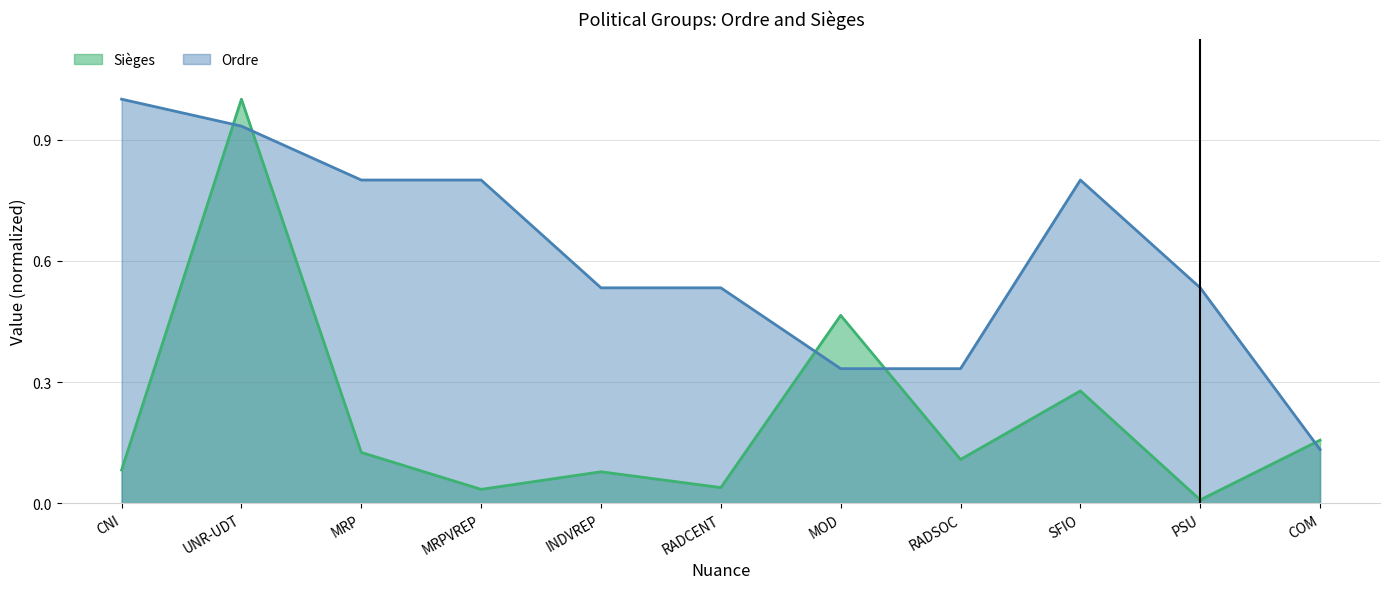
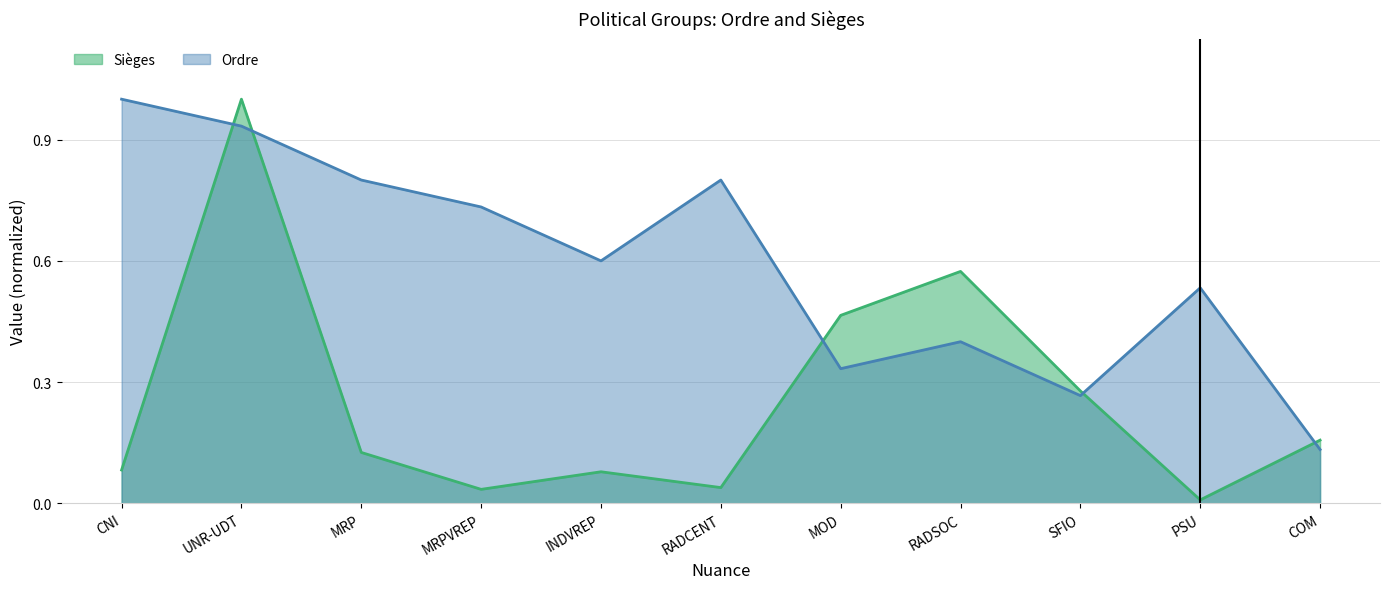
  {
    "Sièges": {
      "CNI": 0.08,
      "UNR-UDT": 1.00,
      "MRP": 0.13,
      "MRPVREP": 0.03,
      "INDVREP": 0.08,
      "RADCENT": 0.04,
      "MOD": 0.47,
-     "RADSOC": 0.11,
+     "RADSOC": 0.57,
      "SFIO": 0.28,
      "PSU": 0.01,
      "COM": 0.16
    },
    "Ordre": {
      "CNI": 1.00,
      "UNR-UDT": 0.93,
      "MRP": 0.80,
-     "MRPVREP": 0.80,
-     "INDVREP": 0.53,
-     "RADCENT": 0.53,
+     "MRPVREP": 0.73,
+     "INDVREP": 0.60,
+     "RADCENT": 0.80,
      "MOD": 0.33,
-     "RADSOC": 0.33,
-     "SFIO": 0.80,
+     "RADSOC": 0.40,
+     "SFIO": 0.27,
      "PSU": 0.53,
      "COM": 0.13
    }
  }
